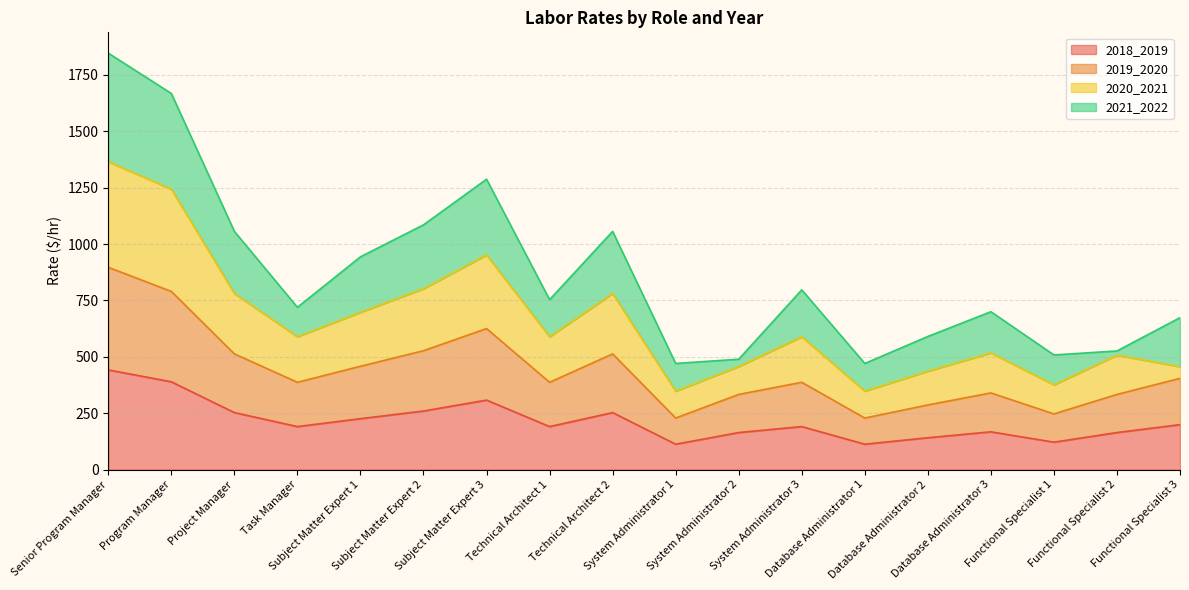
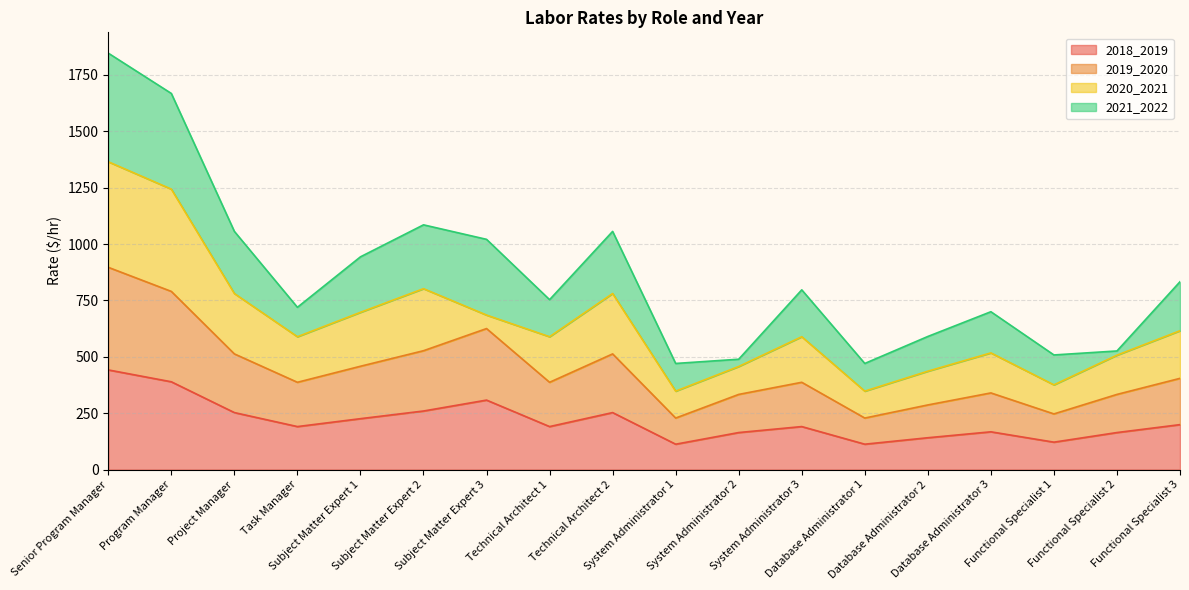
  {
    "2020_2021": {
      "Senior Program Manager": 470,
      "Program Manager": 450,
      "Project Manager": 270,
      "Task Manager": 200,
      "Subject Matter Expert 1": 240,
      "Subject Matter Expert 2": 280,
-     "Subject Matter Expert 3": 330,
+     "Subject Matter Expert 3": 60,
      "Technical Architect 1": 200,
      "Technical Architect 2": 270,
      "System Administrator 1": 120,
      "System Administrator 2": 120,
      "System Administrator 3": 200,
      "Database Administrator 1": 120,
      "Database Administrator 2": 150,
      "Database Administrator 3": 180,
      "Functional Specialist 1": 130,
      "Functional Specialist 2": 170,
-     "Functional Specialist 3": 50
+     "Functional Specialist 3": 210
    },
    "2021_2022": {
      "Senior Program Manager": 480,
      "Program Manager": 420,
      "Project Manager": 280,
      "Task Manager": 130,
      "Subject Matter Expert 1": 250,
      "Subject Matter Expert 2": 280,
      "Subject Matter Expert 3": 340,
      "Technical Architect 1": 160,
      "Technical Architect 2": 280,
      "System Administrator 1": 120,
      "System Administrator 2": 30,
      "System Administrator 3": 210,
      "Database Administrator 1": 120,
      "Database Administrator 2": 150,
      "Database Administrator 3": 180,
      "Functional Specialist 1": 130,
      "Functional Specialist 2": 20,
      "Functional Specialist 3": 220
    }
  }
